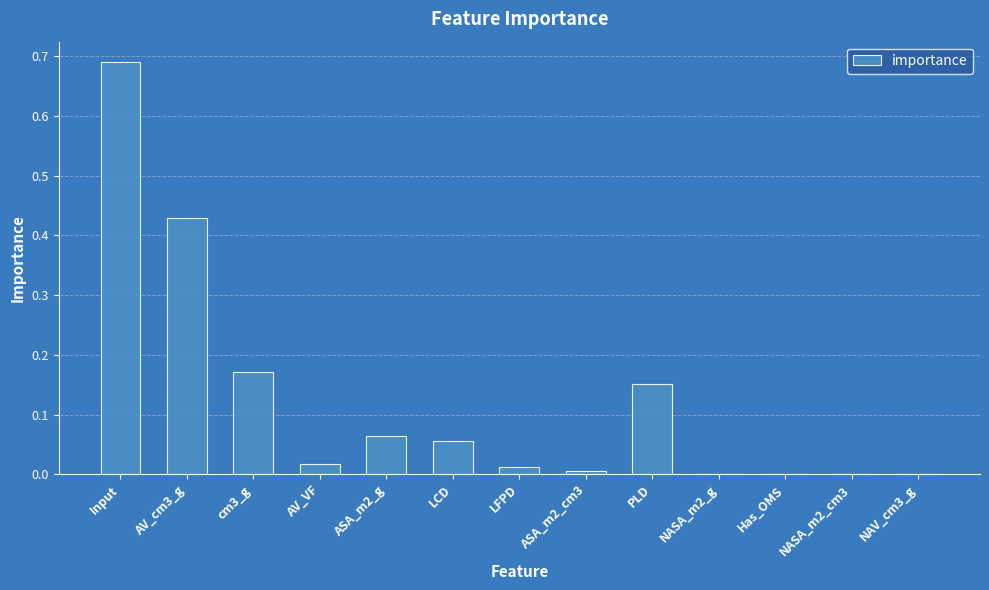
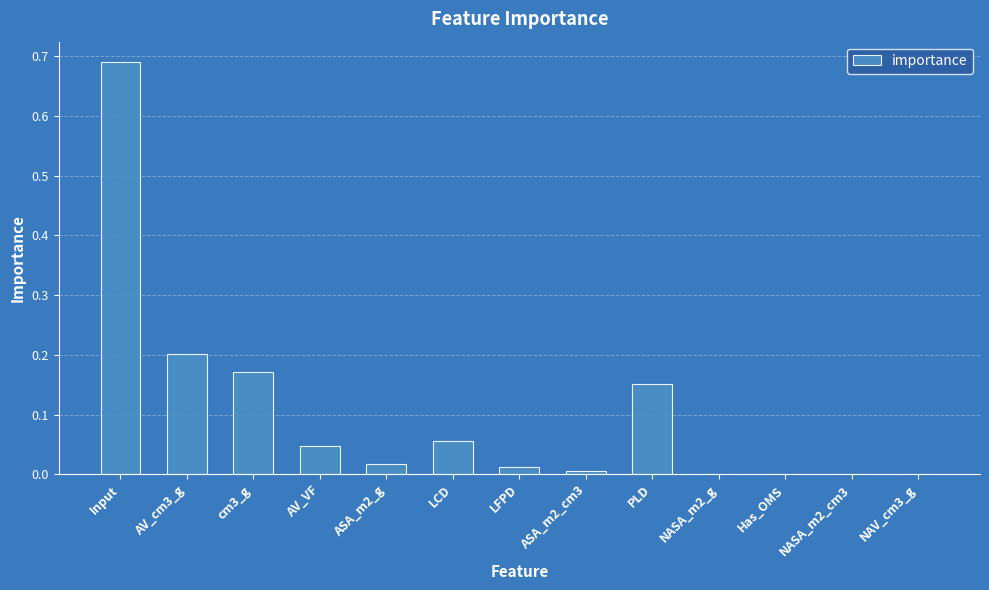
  {
    "Input": 0.69,
-   "AV_cm3_g": 0.43,
+   "AV_cm3_g": 0.20,
    "cm3_g": 0.17,
-   "AV_VF": 0.02,
-   "ASA_m2_g": 0.06,
+   "AV_VF": 0.05,
+   "ASA_m2_g": 0.02,
    "LCD": 0.05,
    "LFPD": 0.01,
    "ASA_m2_cm3": 0.01,
    "PLD": 0.15
  }
